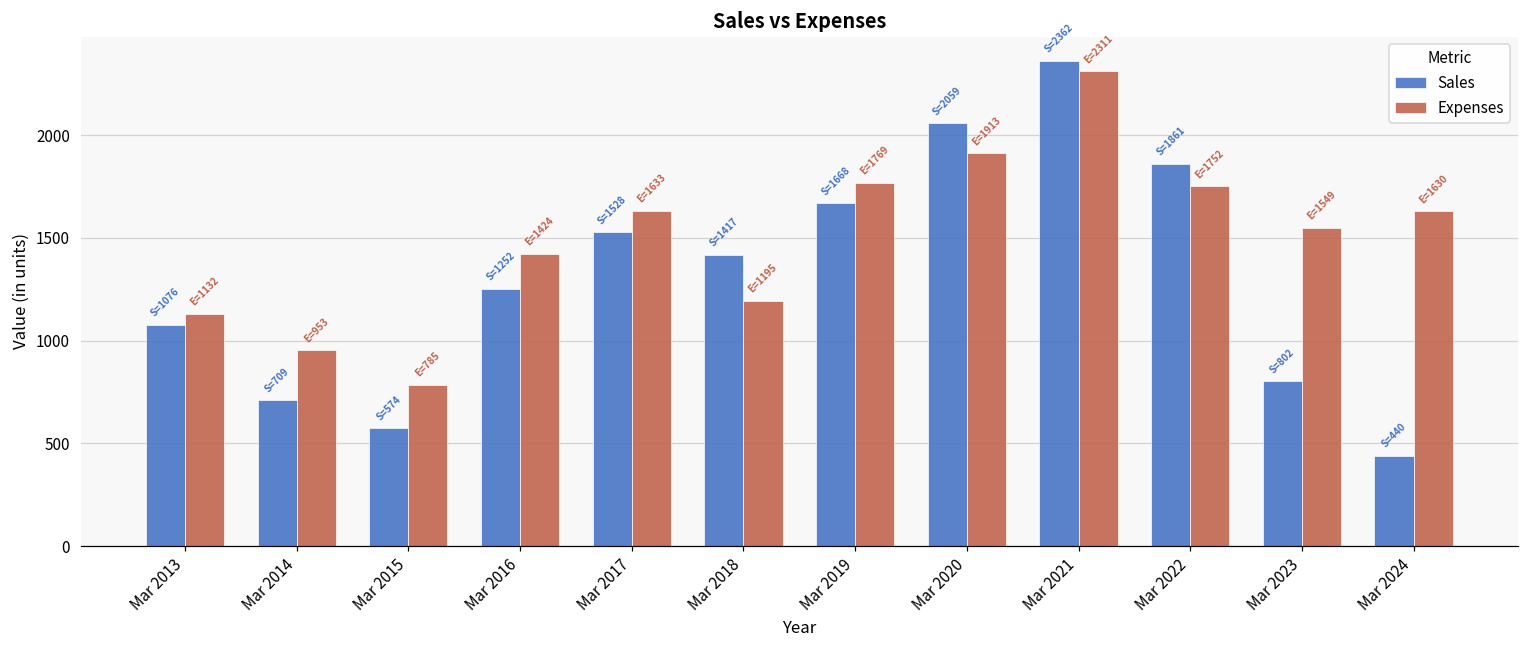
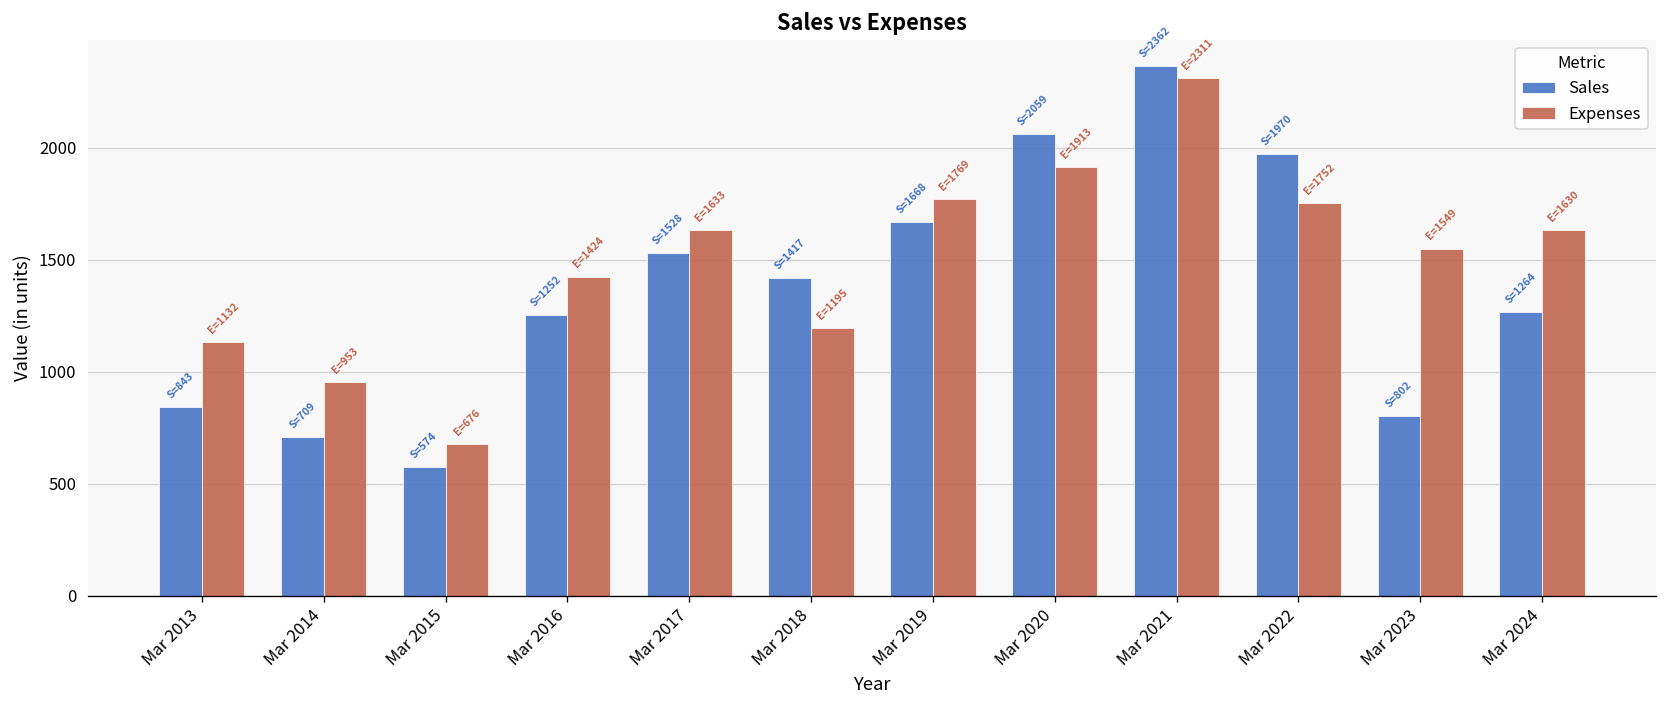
  {
    "Sales": {
-     "Mar 2013": 1076,
+     "Mar 2013": 843,
      "Mar 2014": 709,
      "Mar 2015": 574,
      "Mar 2016": 1252,
      "Mar 2017": 1528,
      "Mar 2018": 1417,
      "Mar 2019": 1668,
      "Mar 2020": 2059,
      "Mar 2021": 2362,
-     "Mar 2022": 1861,
+     "Mar 2022": 1970,
      "Mar 2023": 802,
-     "Mar 2024": 440
+     "Mar 2024": 1264
    },
    "Expenses": {
      "Mar 2013": 1132,
      "Mar 2014": 953,
-     "Mar 2015": 785,
+     "Mar 2015": 676,
      "Mar 2016": 1424,
      "Mar 2017": 1633,
      "Mar 2018": 1195,
      "Mar 2019": 1769,
      "Mar 2020": 1913,
      "Mar 2021": 2311,
      "Mar 2022": 1752,
      "Mar 2023": 1549,
      "Mar 2024": 1630
    }
  }
